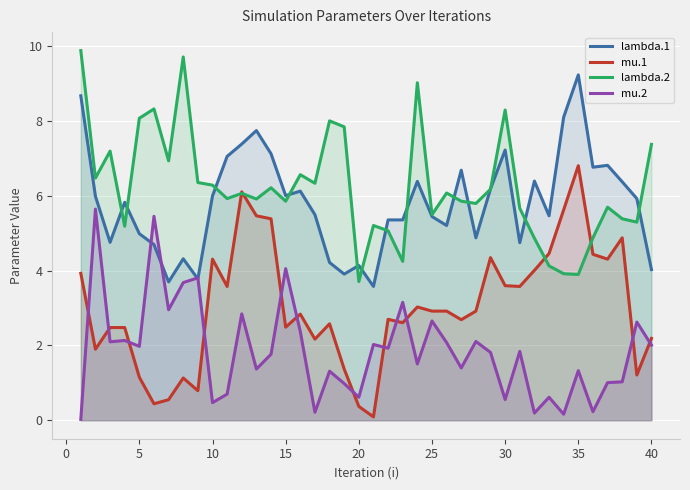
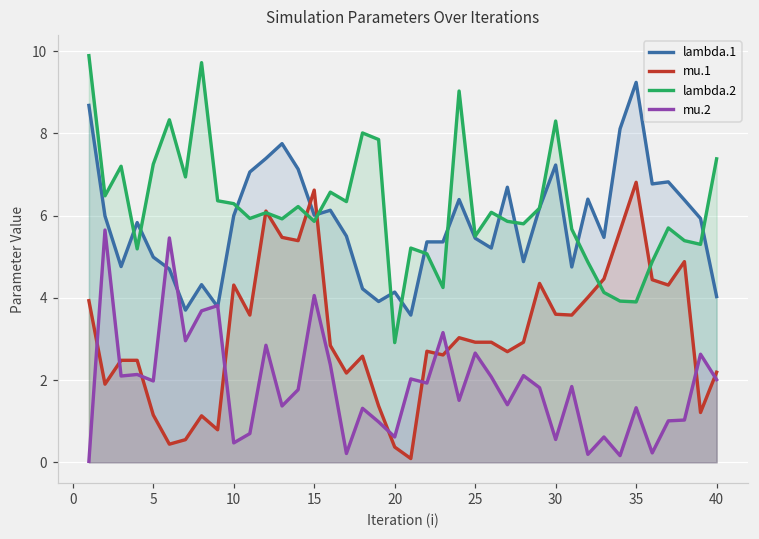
  {
    "lambda.1": {
      "5": 5.0,
      "10": 6.0,
      "15": 6.0,
      "20": 4.1,
      "30": 7.2,
      "35": 9.2,
      "40": 4.0
    },
    "mu.1": {
      "5": 1.2,
      "10": 4.3,
-     "15": 2.5,
+     "15": 6.6,
      "20": 0.4,
      "25": 2.9,
      "30": 3.6,
      "35": 6.8,
      "40": 2.2
    },
    "lambda.2": {
-     "5": 8.1,
+     "5": 7.3,
      "10": 6.3,
      "15": 5.9,
-     "20": 3.7,
+     "20": 2.9,
      "30": 8.3,
      "35": 3.9,
      "40": 7.4
    },
    "mu.2": {
      "5": 2.0,
      "10": 0.5,
      "15": 4.1,
      "20": 0.6,
      "25": 2.7,
      "30": 0.6,
      "35": 1.3,
      "40": 2.0
    }
  }
